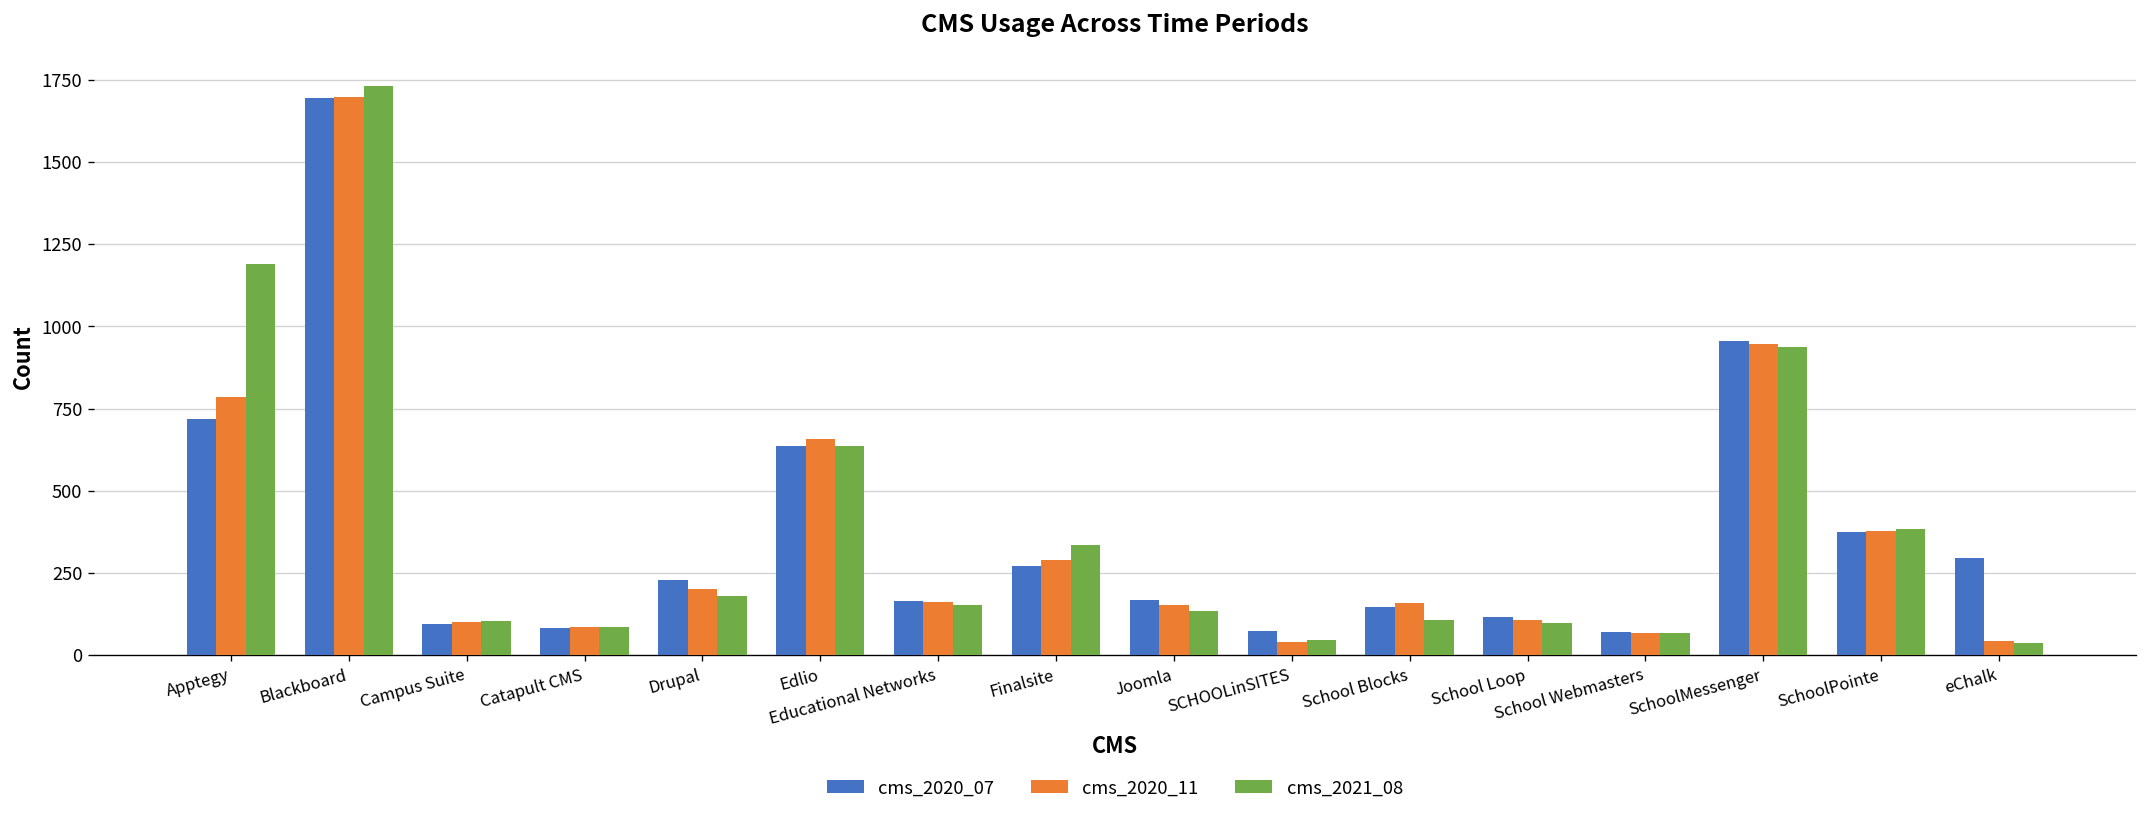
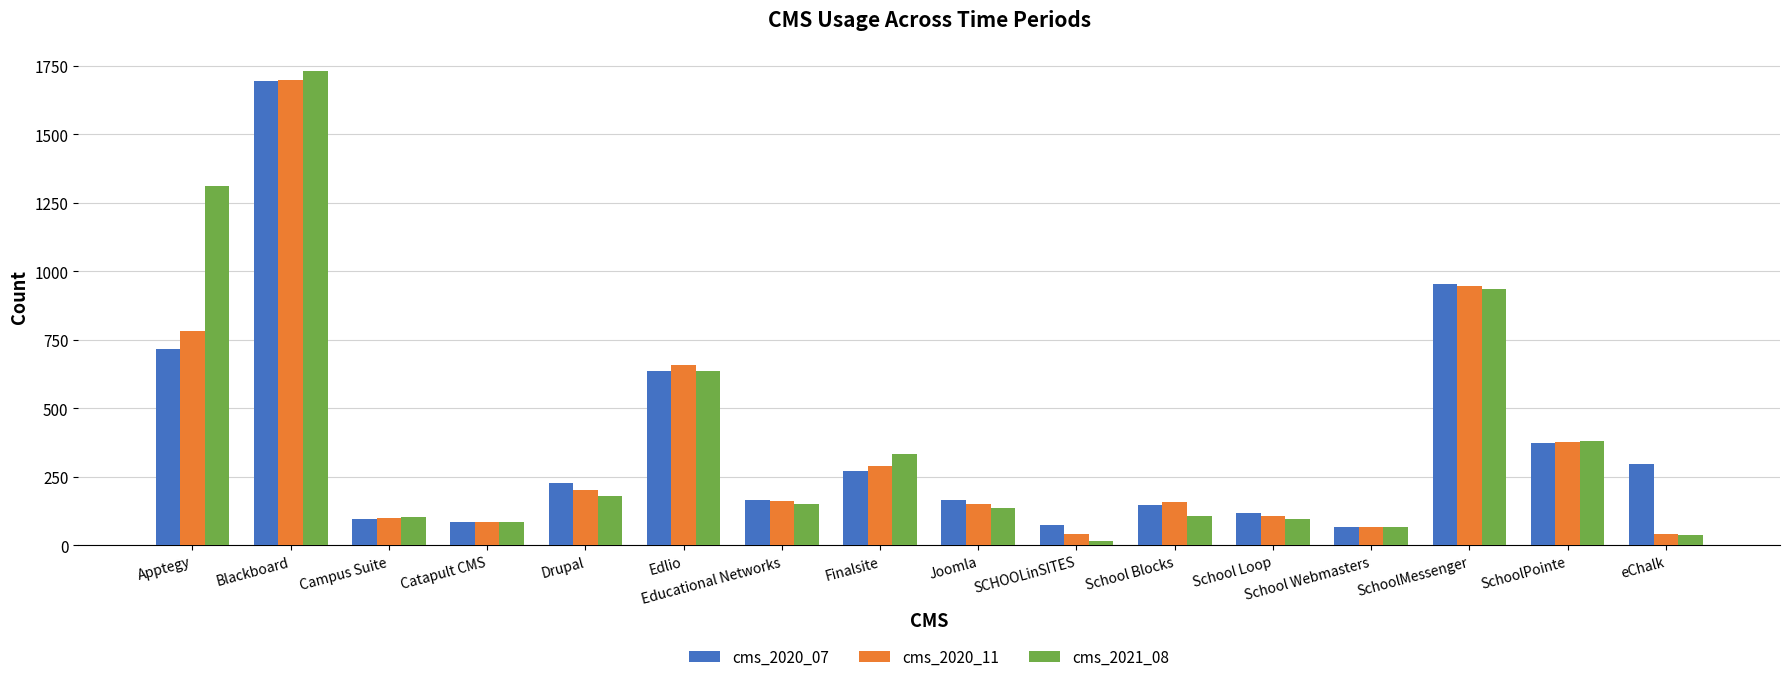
  {
    "cms_2020_07": {
      "Apptegy": 720,
      "Blackboard": 1700,
      "Campus Suite": 100,
      "Catapult CMS": 80,
      "Drupal": 230,
      "Edlio": 640,
      "Educational Networks": 170,
      "Finalsite": 270,
      "Joomla": 170,
      "SCHOOLinSITES": 70,
      "School Blocks": 150,
      "School Loop": 120,
      "School Webmasters": 70,
      "SchoolMessenger": 950,
      "SchoolPointe": 370,
      "eChalk": 300
    },
    "cms_2020_11": {
      "Apptegy": 780,
      "Blackboard": 1700,
      "Campus Suite": 100,
      "Catapult CMS": 90,
      "Drupal": 200,
      "Edlio": 660,
      "Educational Networks": 160,
      "Finalsite": 290,
      "Joomla": 150,
      "SCHOOLinSITES": 40,
      "School Blocks": 160,
      "School Loop": 110,
      "School Webmasters": 70,
      "SchoolMessenger": 950,
      "SchoolPointe": 380,
      "eChalk": 40
    },
    "cms_2021_08": {
-     "Apptegy": 1190,
+     "Apptegy": 1310,
      "Blackboard": 1730,
      "Campus Suite": 100,
      "Catapult CMS": 90,
      "Drupal": 180,
      "Edlio": 640,
      "Educational Networks": 150,
      "Finalsite": 330,
      "Joomla": 140,
-     "SCHOOLinSITES": 50,
+     "SCHOOLinSITES": 20,
      "School Blocks": 110,
      "School Loop": 100,
      "School Webmasters": 70,
      "SchoolMessenger": 940,
      "SchoolPointe": 380,
      "eChalk": 40
    }
  }
